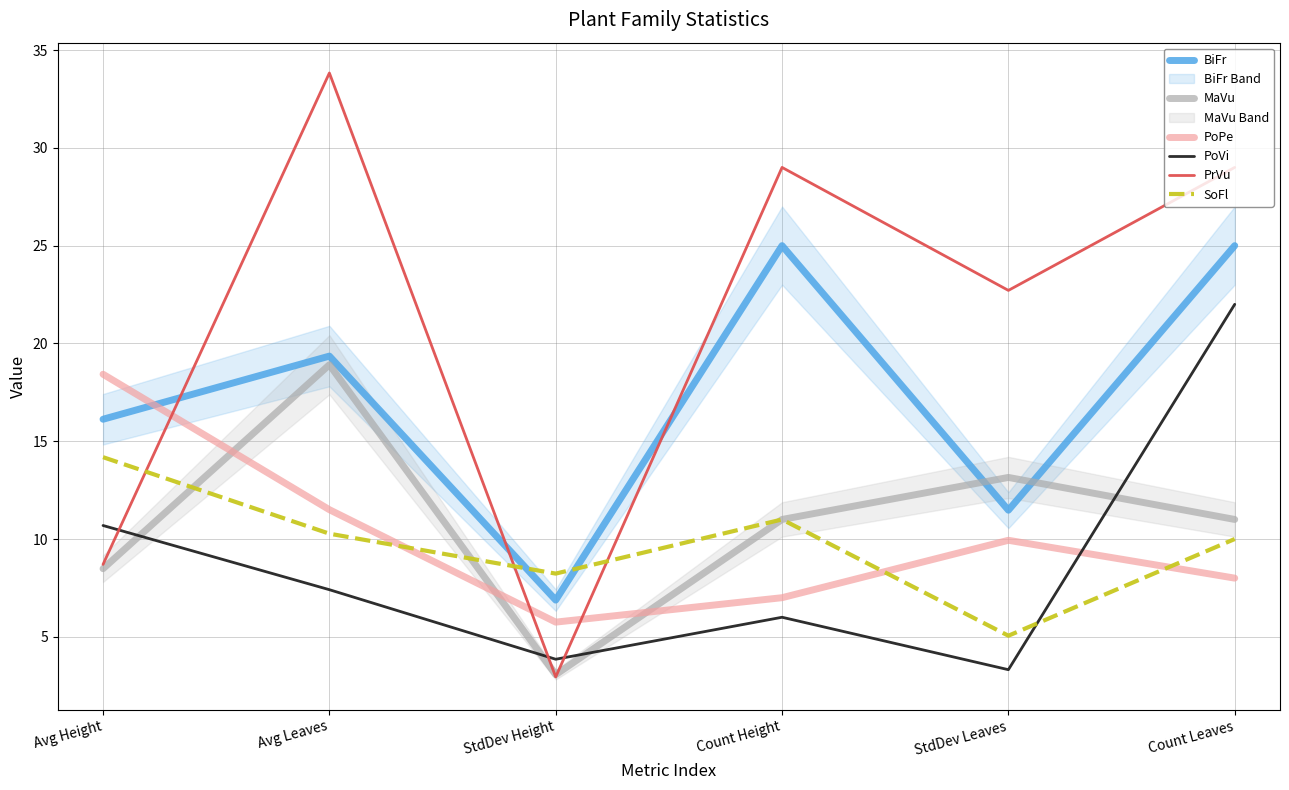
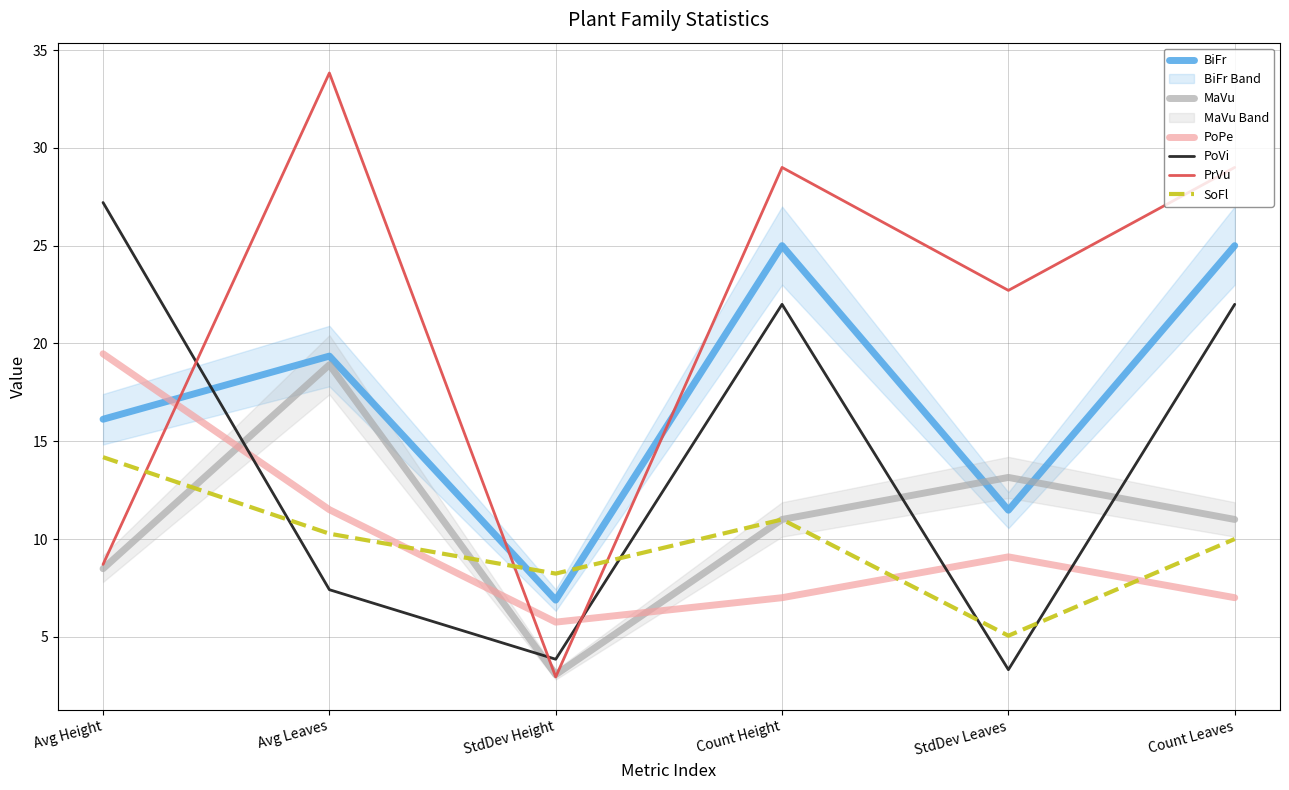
  {
    "PoPe": {
-     "Avg Height": 18.4,
+     "Avg Height": 19.5,
      "Avg Leaves": 11.5,
      "StdDev Height": 5.8,
      "Count Height": 7.0,
-     "StdDev Leaves": 9.9,
-     "Count Leaves": 8
+     "StdDev Leaves": 9.1,
+     "Count Leaves": 7
    },
    "PoVi": {
-     "Avg Height": 10.7,
+     "Avg Height": 27.2,
      "Avg Leaves": 7.4,
      "StdDev Height": 3.9,
-     "Count Height": 6,
+     "Count Height": 22,
      "StdDev Leaves": 3.3,
      "Count Leaves": 22.0
    },
    "PrVu": {
      "Avg Height": 8.7,
      "Avg Leaves": 33.8,
      "Count Height": 29.0,
      "StdDev Leaves": 22.7
    },
    "SoFl": {
      "Avg Height": 14.2,
      "Avg Leaves": 10.3,
      "StdDev Height": 8.2,
      "StdDev Leaves": 5.1,
      "Count Leaves": 10.0
    }
  }
